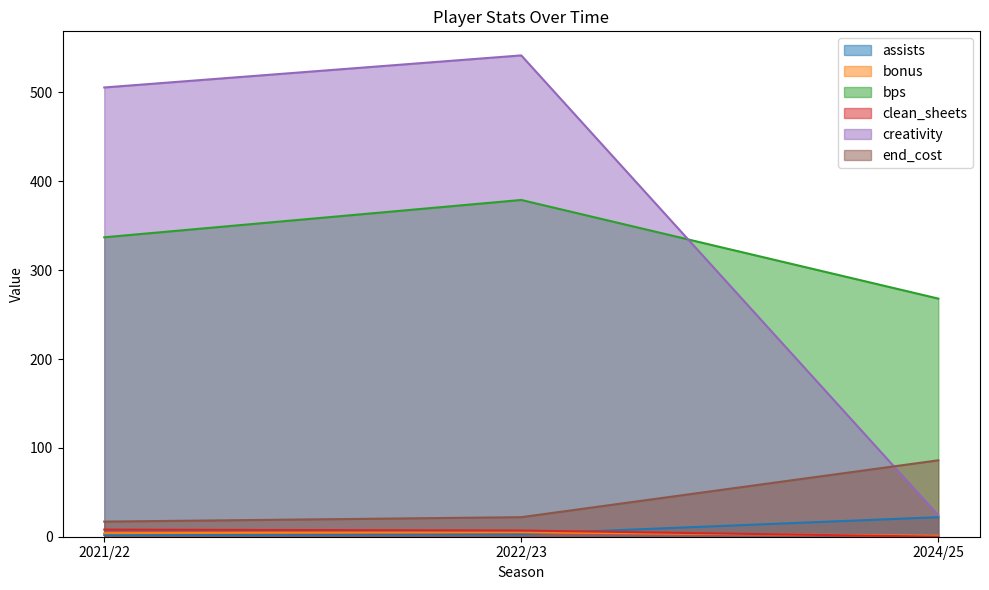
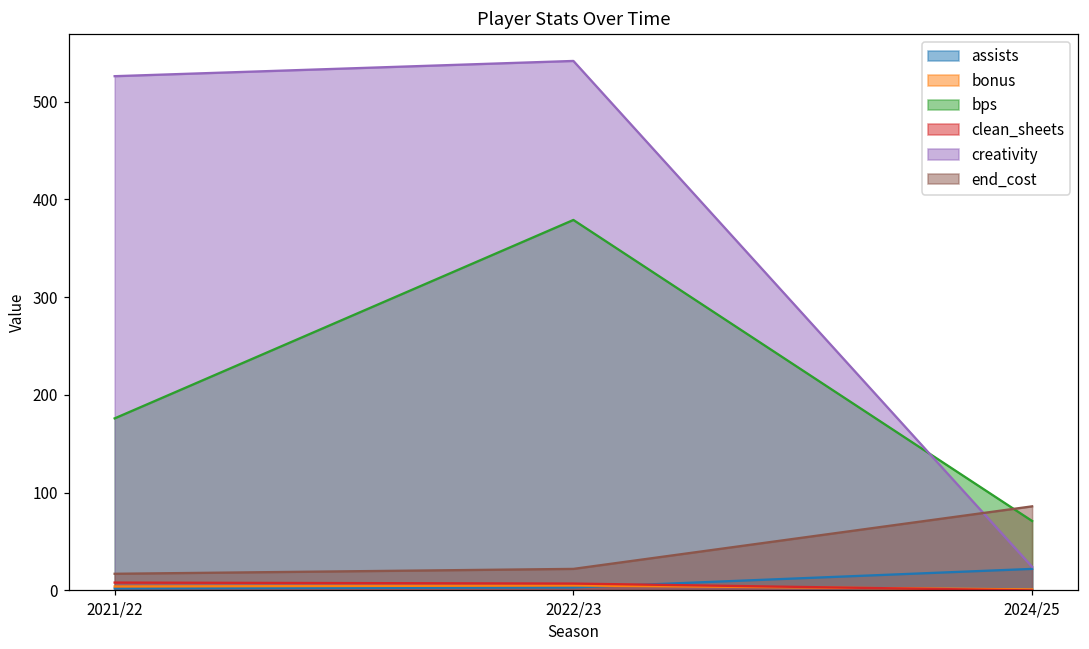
  {
    "bps": {
-     "2021/22": 340,
+     "2021/22": 180,
      "2022/23": 380,
-     "2024/25": 270
+     "2024/25": 70
    },
    "clean_sheets": {
      "2021/22": 10
    },
    "creativity": {
-     "2021/22": 510,
+     "2021/22": 530,
      "2022/23": 540
    },
    "end_cost": {
      "2021/22": 20,
      "2022/23": 20,
      "2024/25": 90
    }
  }
